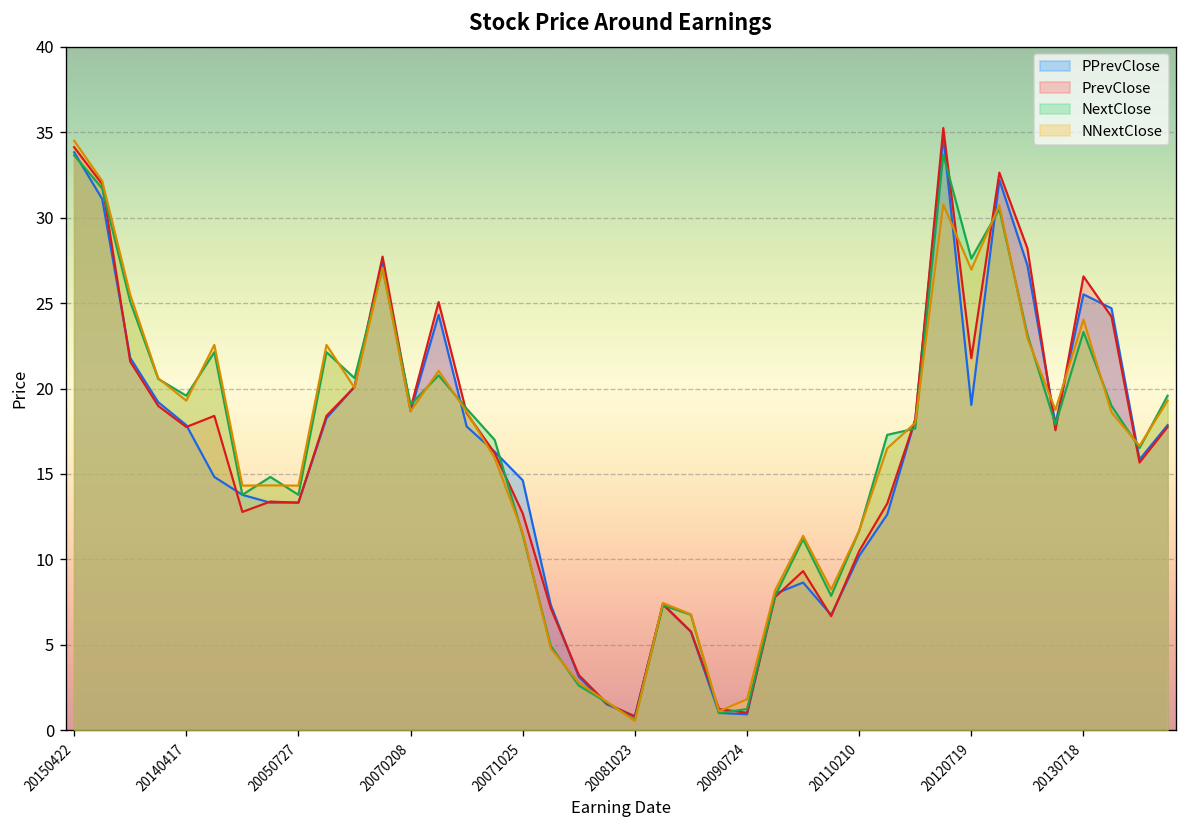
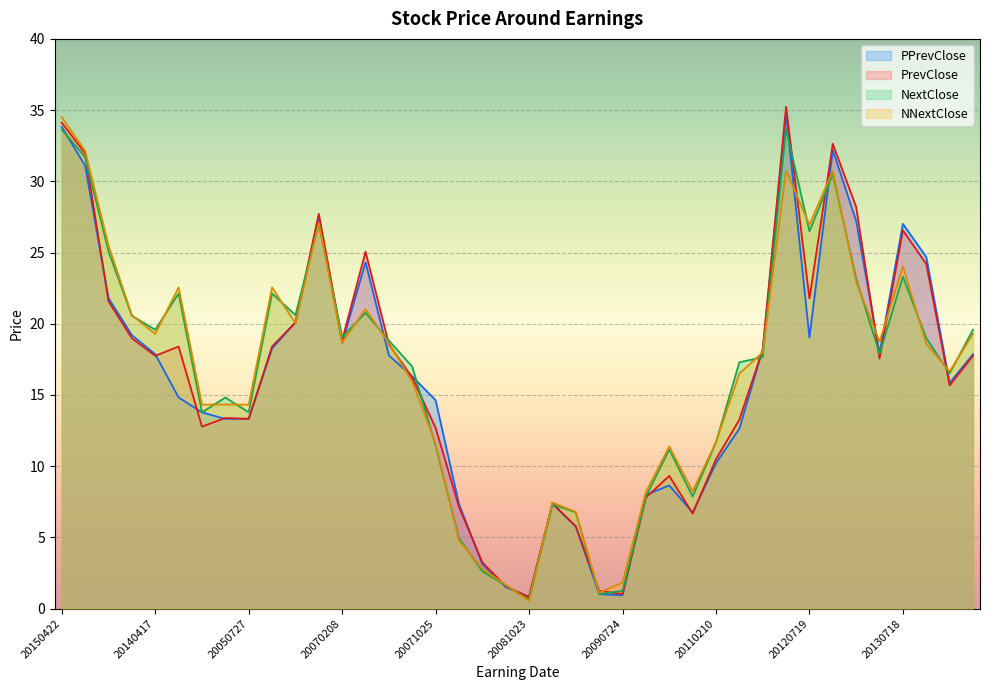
  {
    "PPrevClose": {
      "20150422": 33.8,
      "20071025": 14.6,
      "20110210": 10.2,
      "20120719": 19.0,
-     "20130718": 25.5
+     "20130718": 27.0
    },
    "NextClose": {
      "20150422": 33.6,
      "20070208": 19.1,
      "20090724": 1.3,
-     "20120719": 27.6,
+     "20120719": 26.5,
      "20130718": 23.3
    }
  }
